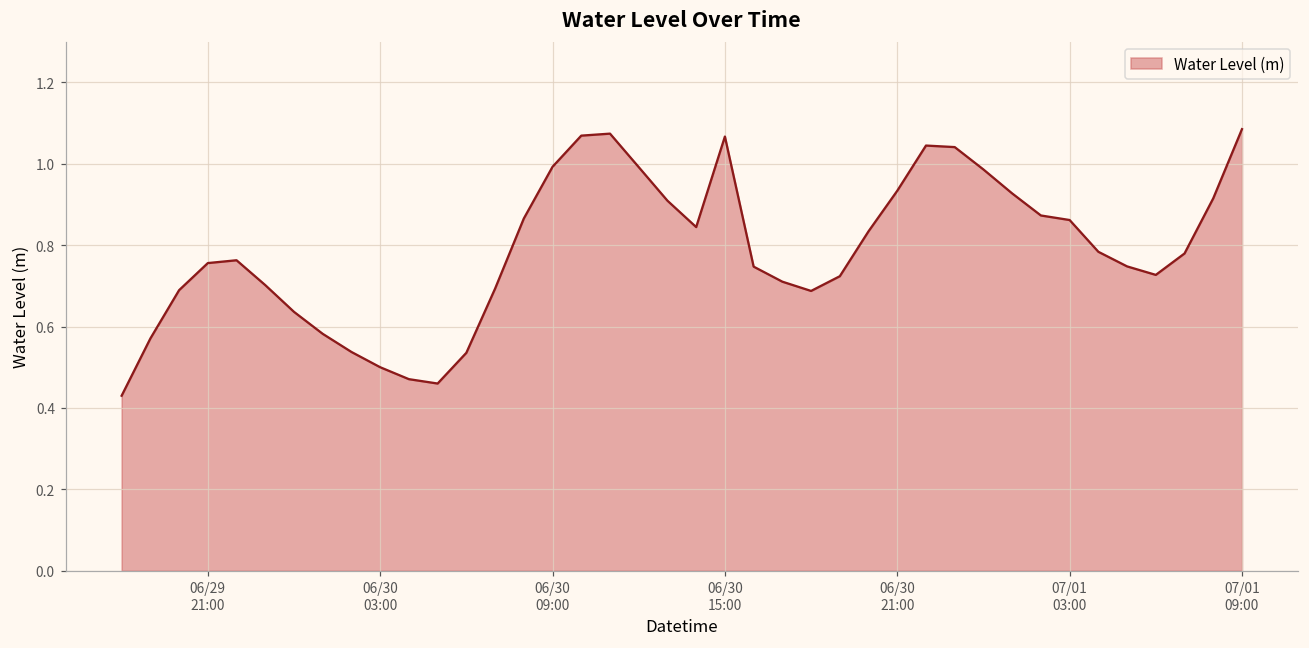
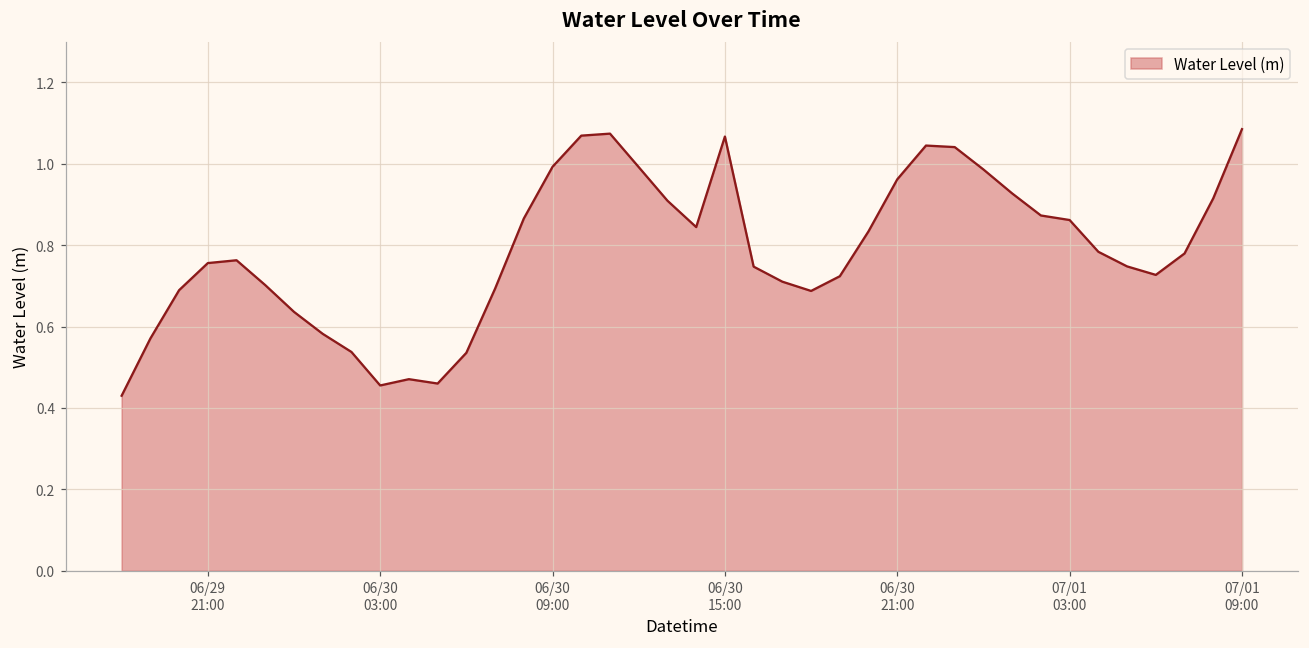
  {
    "06/29 21:00": 0.76,
-   "06/30 03:00": 0.50,
+   "06/30 03:00": 0.46,
    "06/30 09:00": 0.99,
    "06/30 15:00": 1.07,
-   "06/30 21:00": 0.93,
+   "06/30 21:00": 0.96,
    "07/01 03:00": 0.86,
    "07/01 09:00": 1.09
  }
